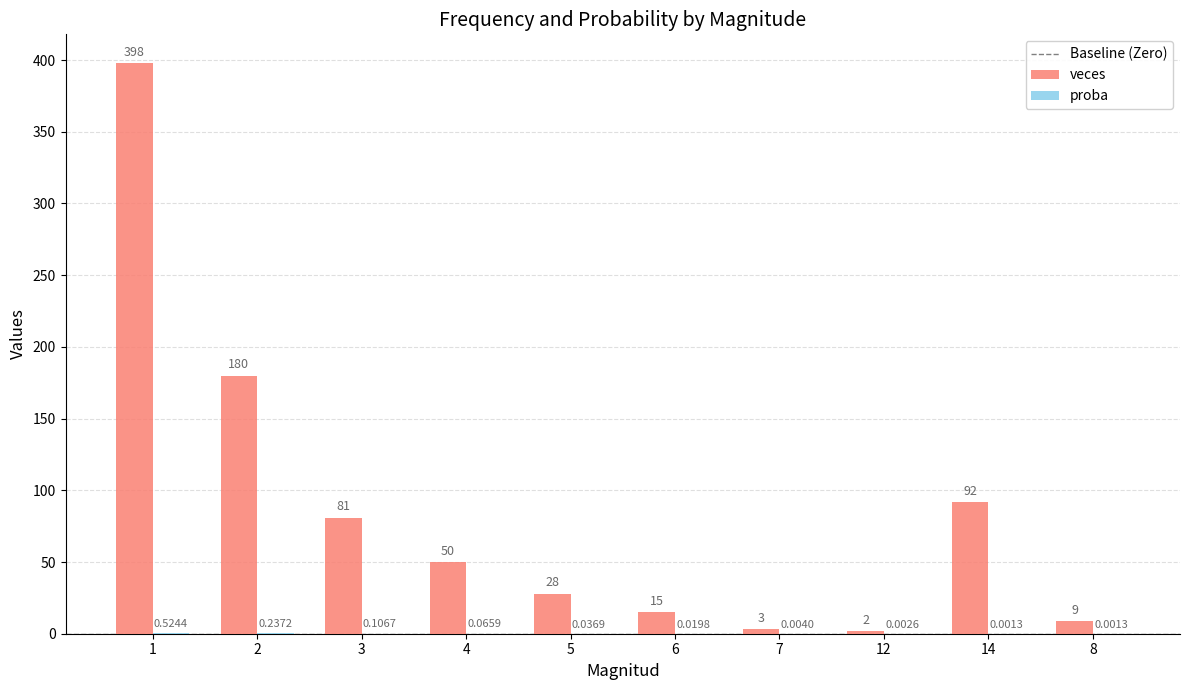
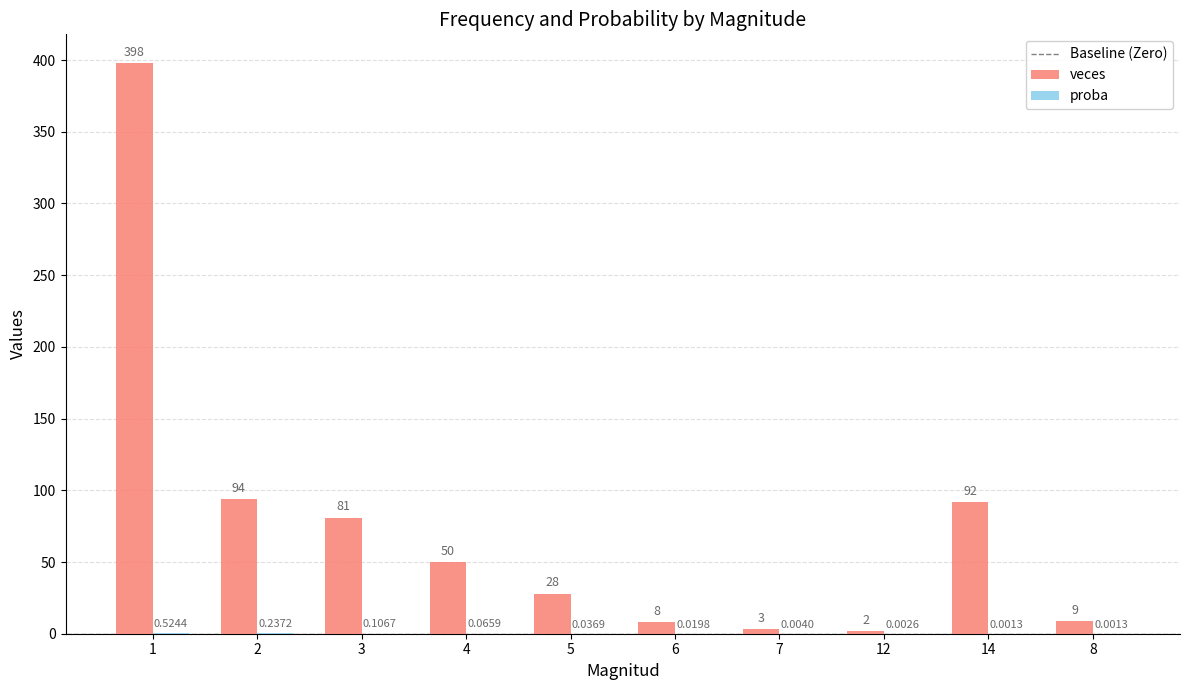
  {
    "veces": {
      "1": 398,
-     "2": 180,
+     "2": 94,
      "3": 81,
      "4": 50,
      "5": 28,
-     "6": 15,
+     "6": 8,
      "7": 3,
      "12": 2,
      "14": 92,
      "8": 9
    },
    "proba": {
      "1": 0.5244,
      "2": 0.2372,
      "3": 0.1067,
      "4": 0.0659,
      "5": 0.0369,
      "6": 0.0198,
      "7": 0.0040,
      "12": 0.0026,
      "14": 0.0013,
      "8": 0.0013
    }
  }
